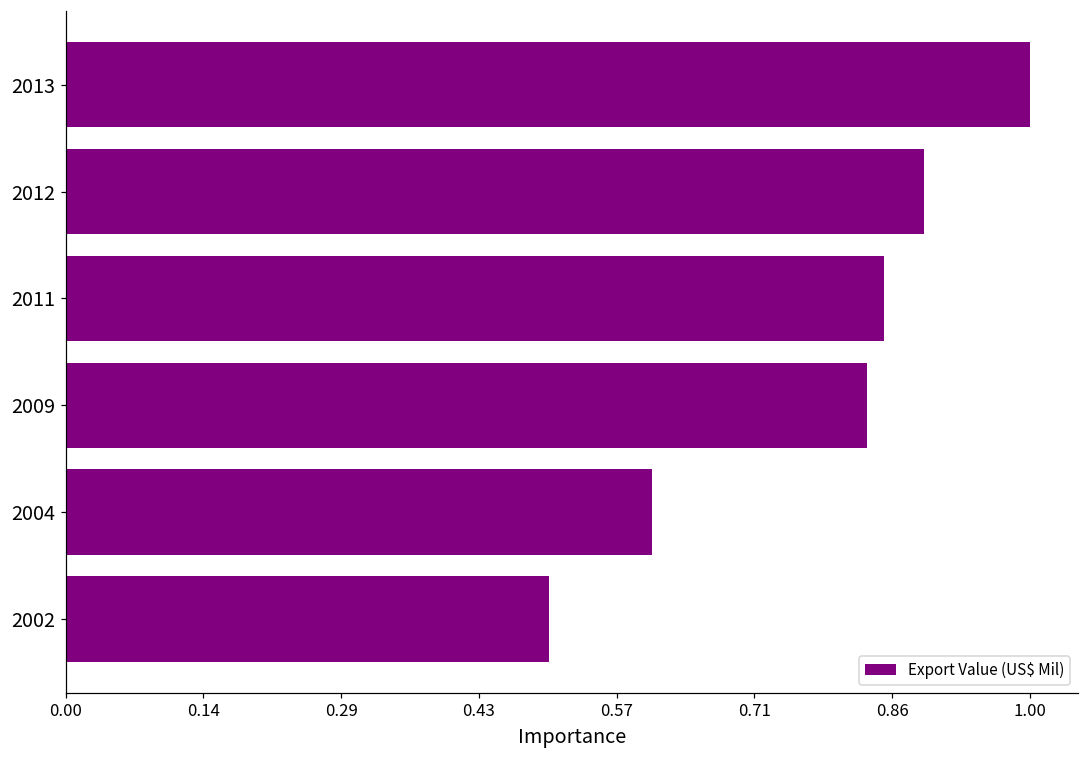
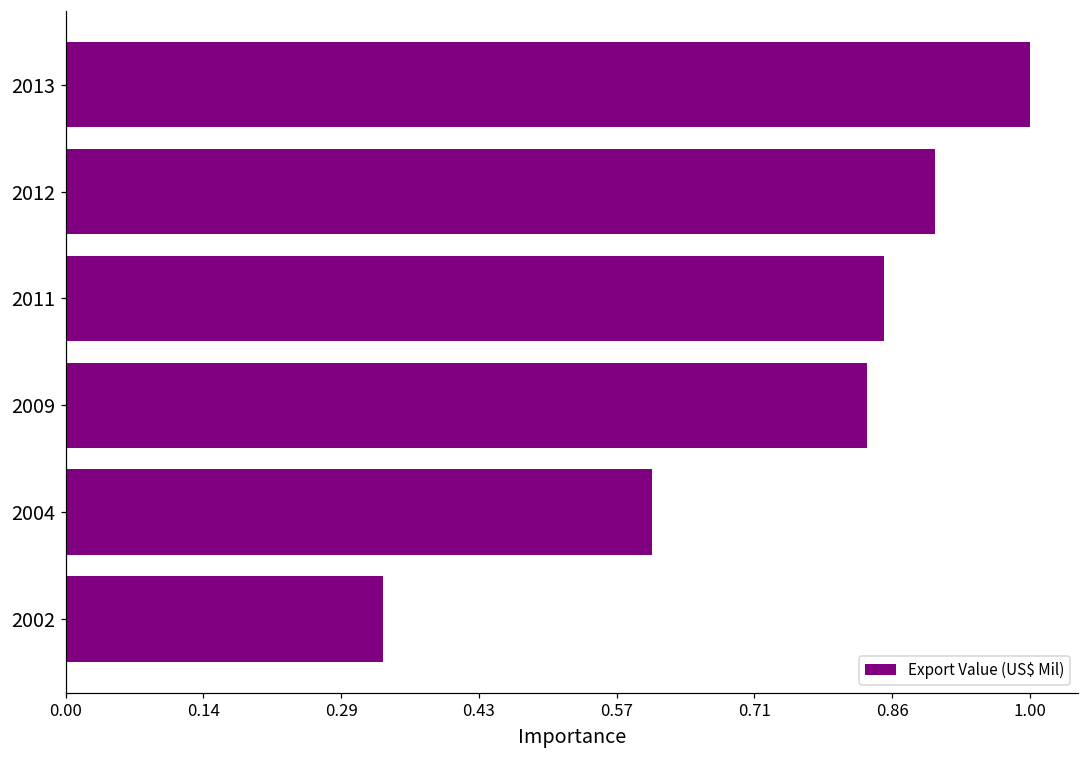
  {
    "2013": 1.00,
-   "2012": 0.89,
+   "2012": 0.90,
    "2011": 0.85,
    "2009": 0.83,
    "2004": 0.61,
-   "2002": 0.50
+   "2002": 0.33
  }
